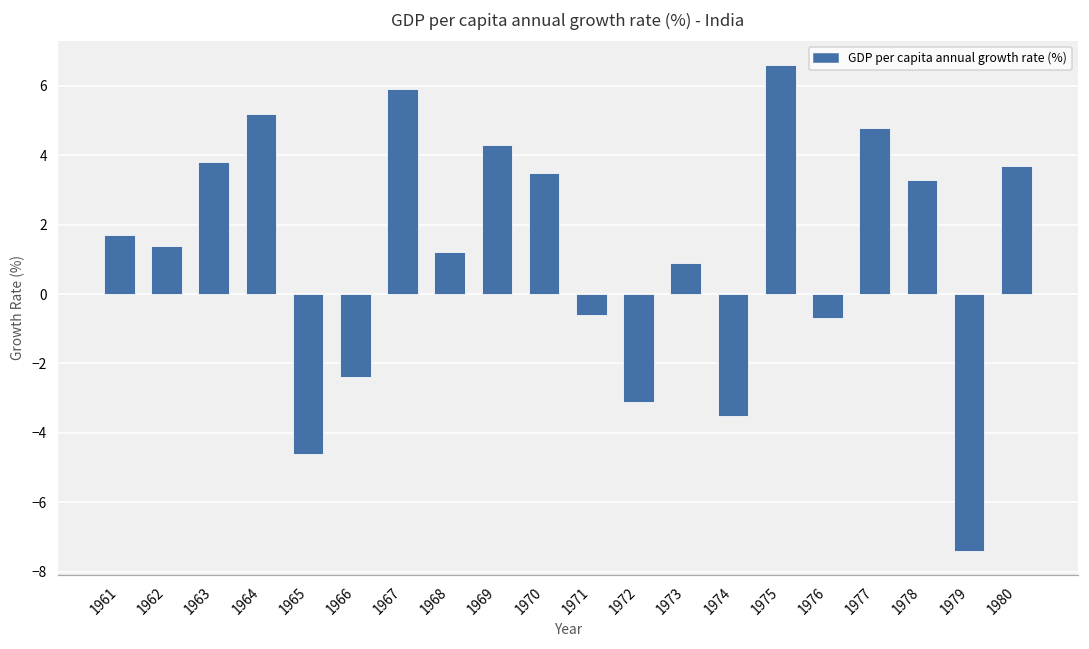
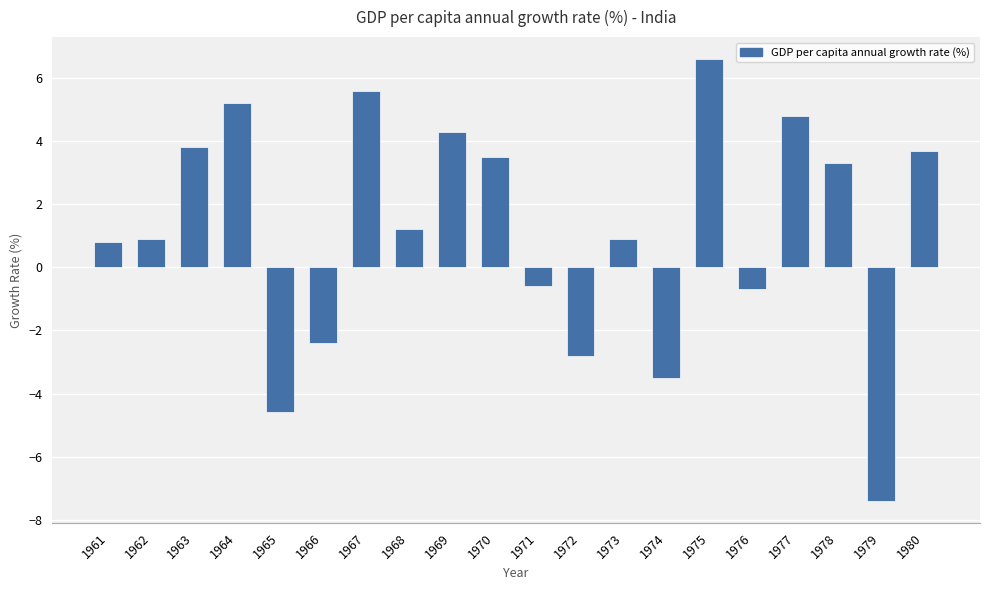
  {
-   "1961": 1.7,
-   "1962": 1.4,
+   "1961": 0.8,
+   "1962": 0.9,
    "1963": 3.8,
    "1964": 5.2,
    "1965": -4.6,
    "1966": -2.4,
-   "1967": 5.9,
+   "1967": 5.6,
    "1968": 1.2,
    "1969": 4.3,
    "1970": 3.5,
    "1971": -0.6,
-   "1972": -3.1,
+   "1972": -2.8,
    "1973": 0.9,
    "1974": -3.5,
    "1975": 6.6,
    "1976": -0.7,
    "1977": 4.8,
    "1978": 3.3,
    "1979": -7.4,
    "1980": 3.7
  }
